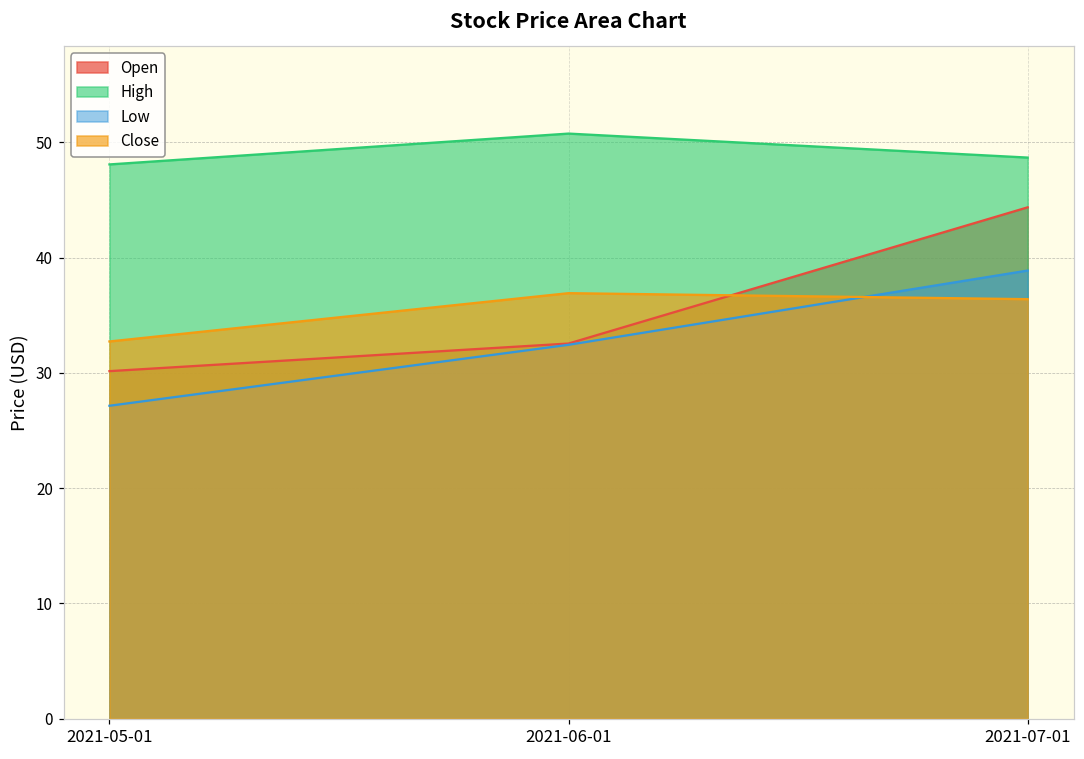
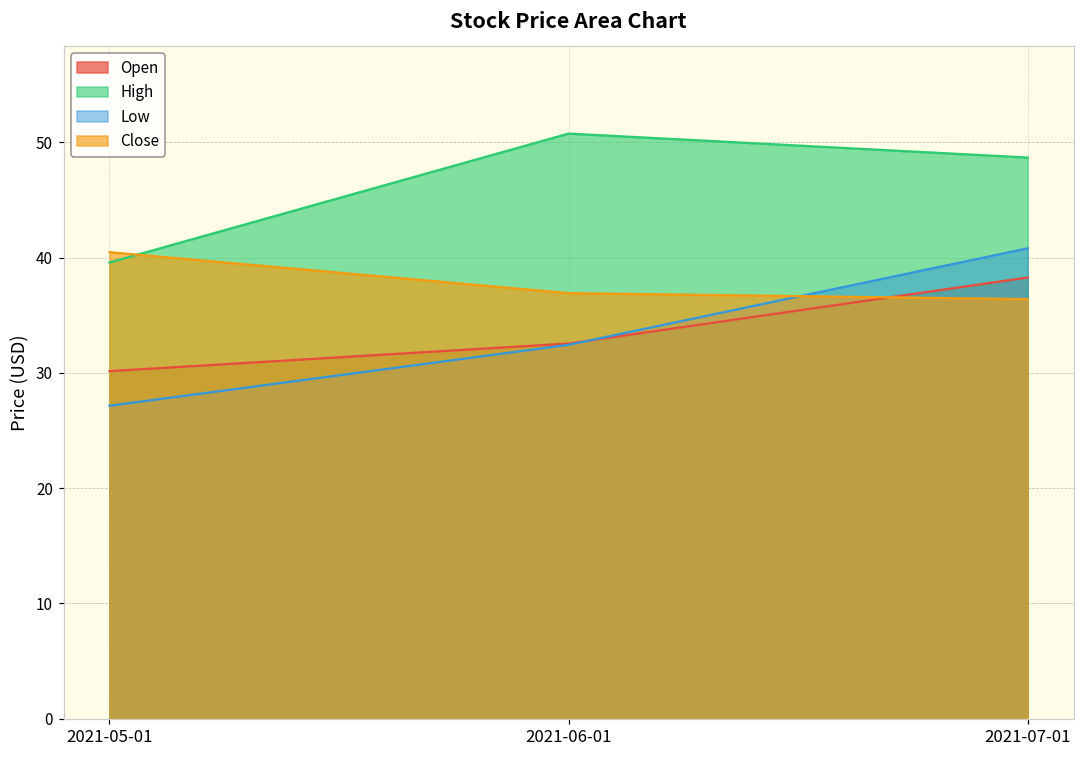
  {
    "Open": {
      "2021-05-01": 30.2,
-     "2021-07-01": 44.4
+     "2021-07-01": 38.3
    },
    "High": {
-     "2021-05-01": 48.1,
+     "2021-05-01": 39.6,
      "2021-06-01": 50.8,
      "2021-07-01": 48.7
    },
    "Low": {
      "2021-05-01": 27.1,
-     "2021-07-01": 38.9
+     "2021-07-01": 40.8
    },
    "Close": {
-     "2021-05-01": 32.7,
+     "2021-05-01": 40.5,
      "2021-06-01": 36.9,
      "2021-07-01": 36.4
    }
  }
